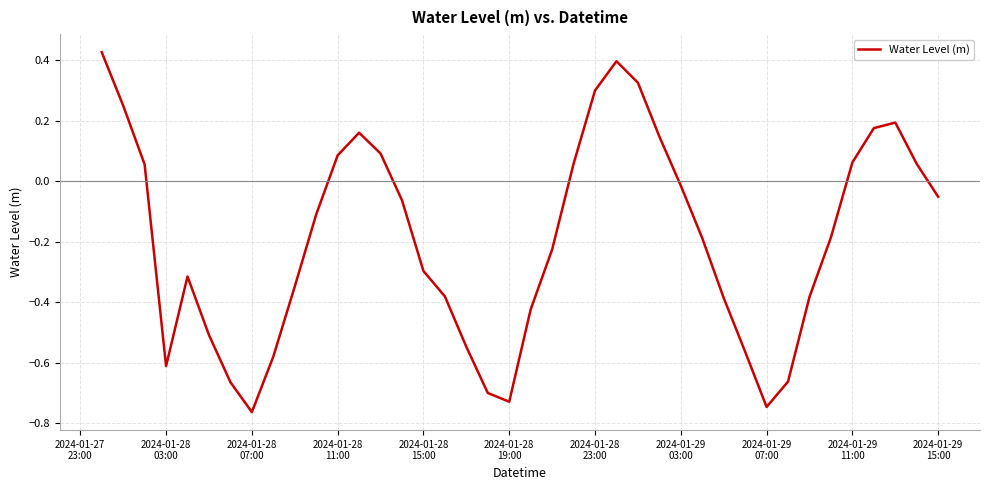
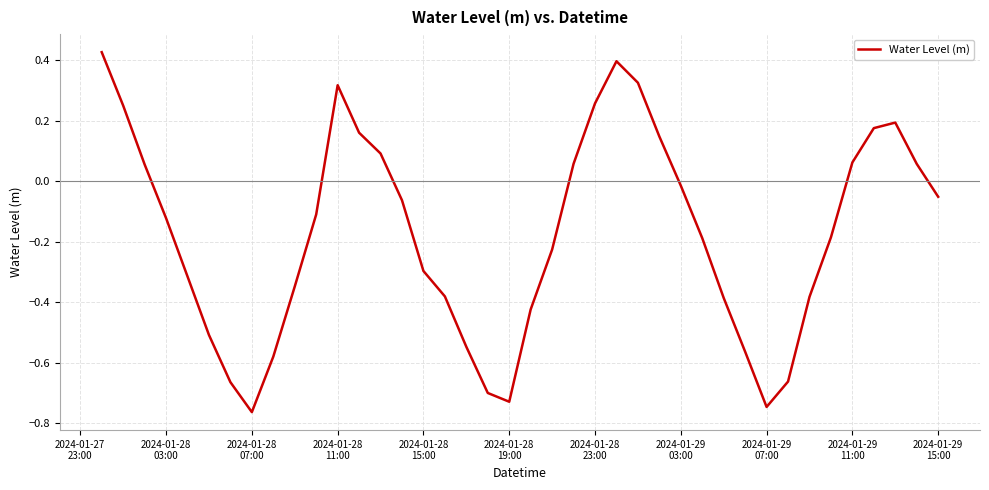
  {
-   "2024-01-28 03:00": -0.61,
+   "2024-01-28 03:00": -0.12,
    "2024-01-28 07:00": -0.76,
-   "2024-01-28 11:00": 0.09,
+   "2024-01-28 11:00": 0.32,
    "2024-01-28 15:00": -0.30,
    "2024-01-28 19:00": -0.73,
-   "2024-01-28 23:00": 0.30,
+   "2024-01-28 23:00": 0.26,
    "2024-01-29 03:00": -0.01,
    "2024-01-29 07:00": -0.75,
    "2024-01-29 11:00": 0.06,
    "2024-01-29 15:00": -0.05
  }
